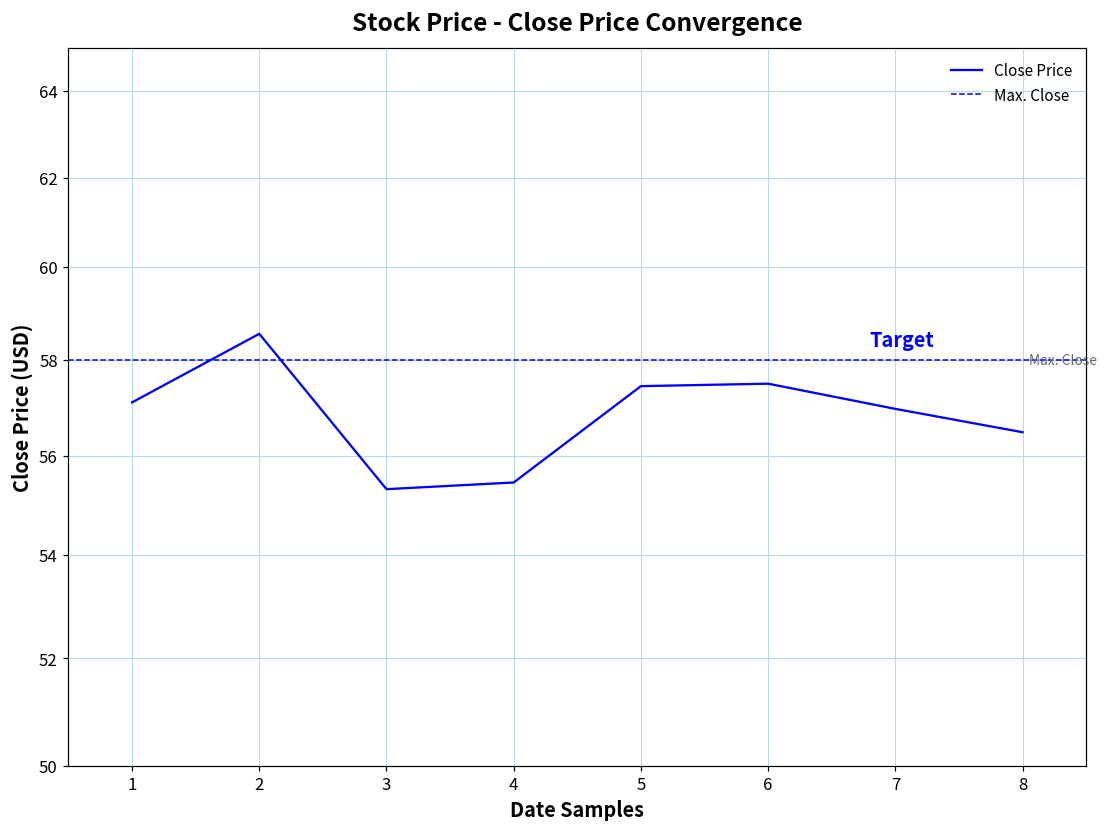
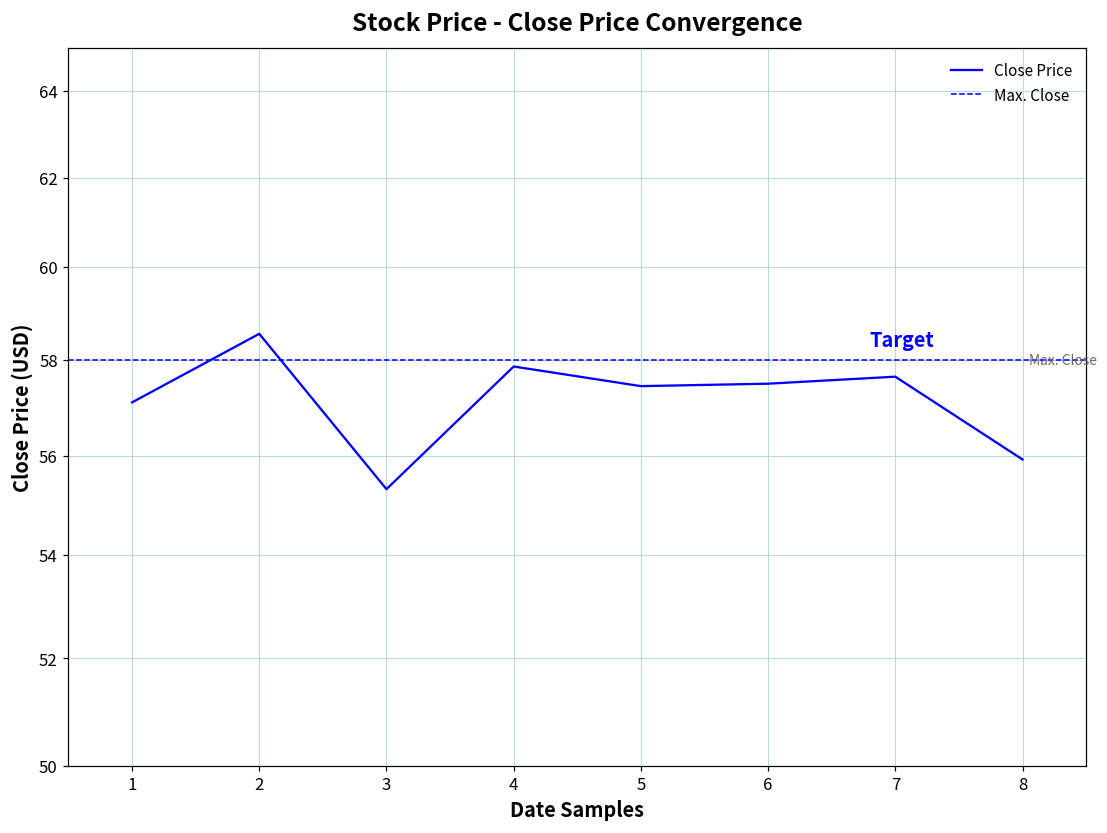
  {
    "1": 57.1,
    "2": 58.6,
    "3": 55.3,
-   "4": 55.5,
+   "4": 57.9,
    "5": 57.4,
    "6": 57.5,
-   "7": 57.0,
-   "8": 56.5
+   "7": 57.6,
+   "8": 55.9
  }
